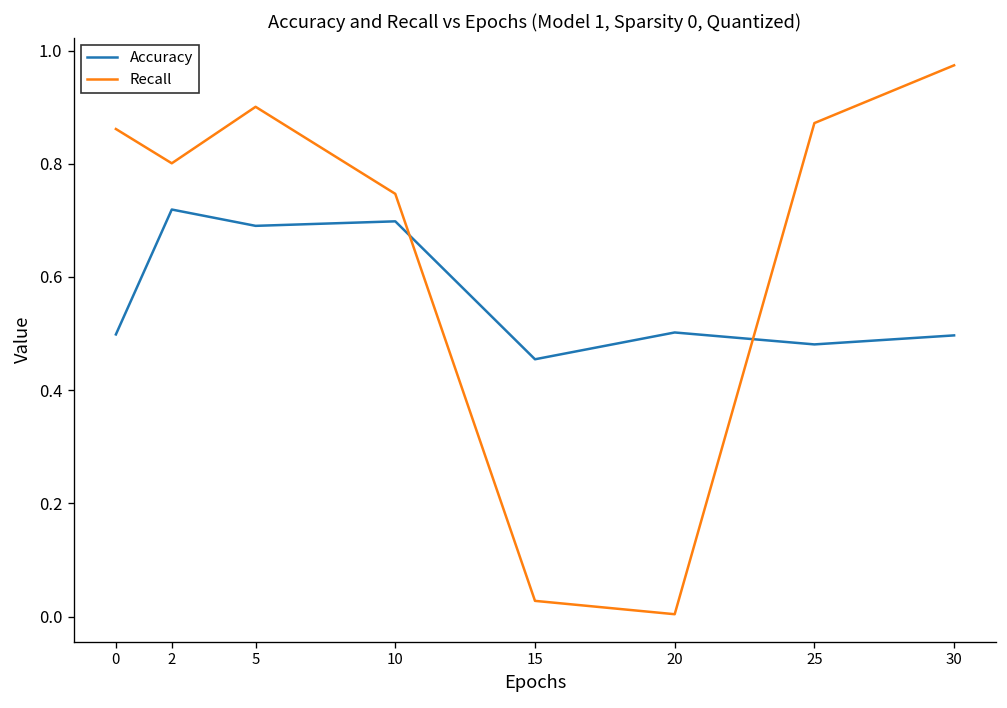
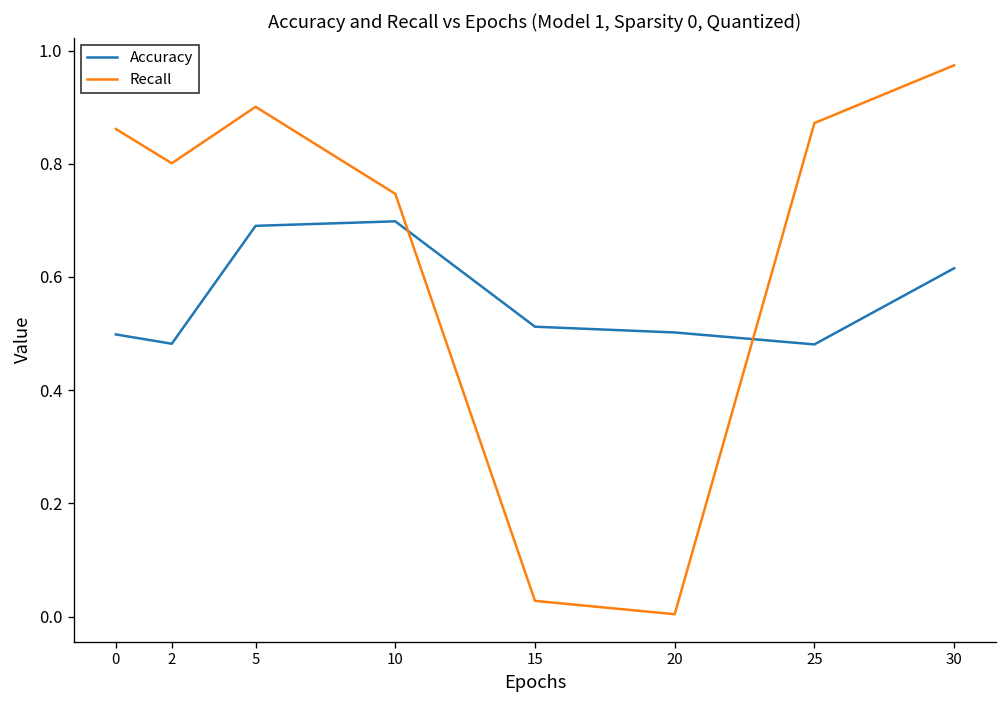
  {
    "Accuracy": {
      "0": 0.50,
-     "2": 0.72,
+     "2": 0.48,
      "5": 0.69,
      "10": 0.70,
-     "15": 0.45,
+     "15": 0.51,
      "20": 0.50,
      "25": 0.48,
-     "30": 0.50
+     "30": 0.62
    },
    "Recall": {
      "0": 0.86,
      "2": 0.80,
      "5": 0.90,
      "10": 0.75,
      "15": 0.03,
      "20": 0.00,
      "25": 0.87,
      "30": 0.97
    }
  }
